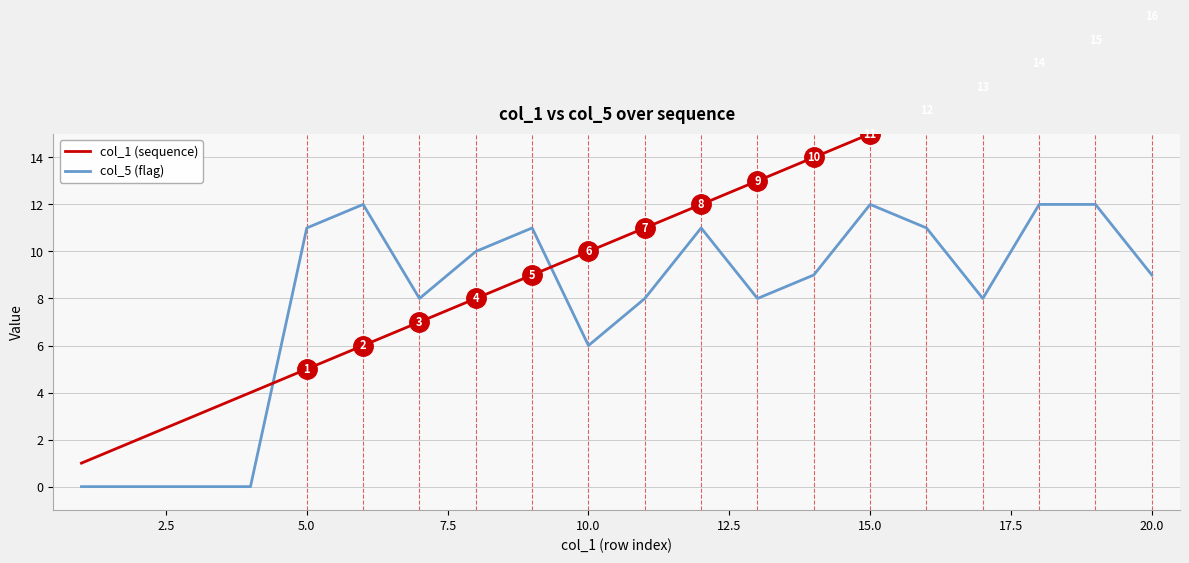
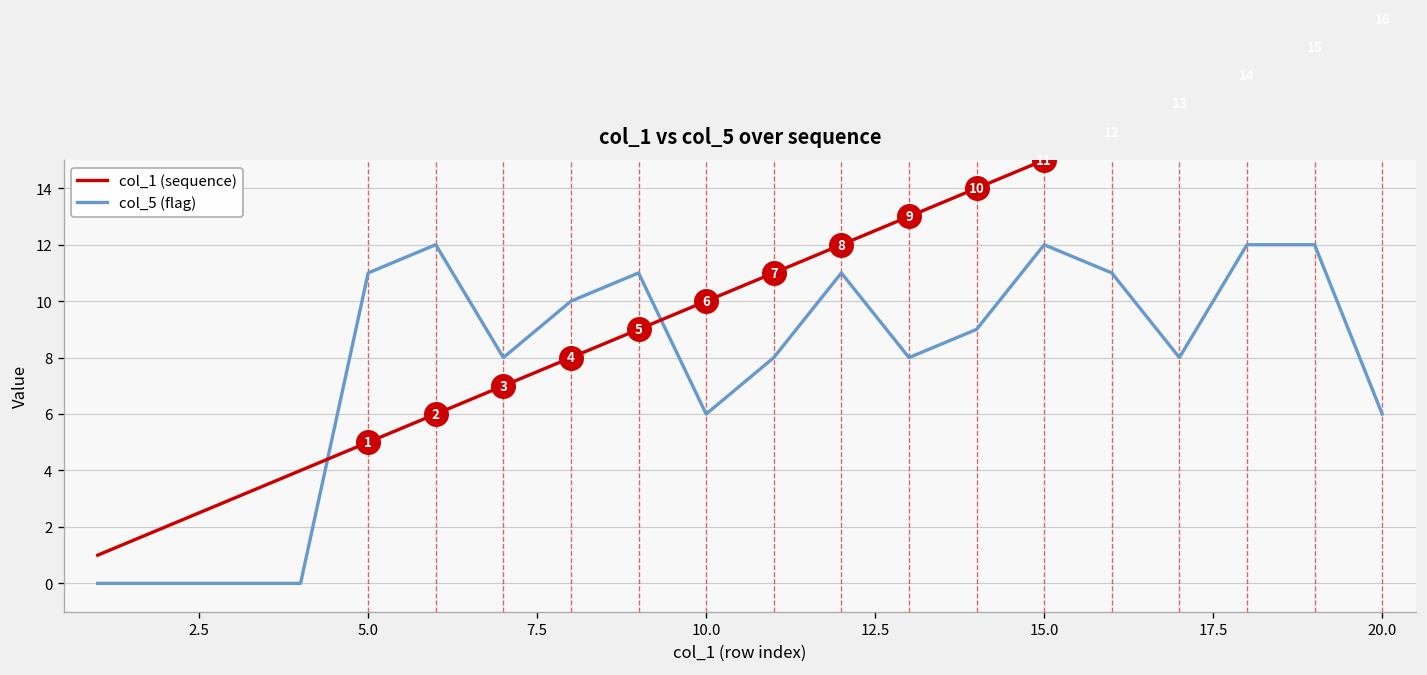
  {
    "col_5 (flag)": {
      "5.0": 11,
      "10.0": 6,
      "15.0": 12,
-     "20.0": 9
+     "20.0": 6
    }
  }
